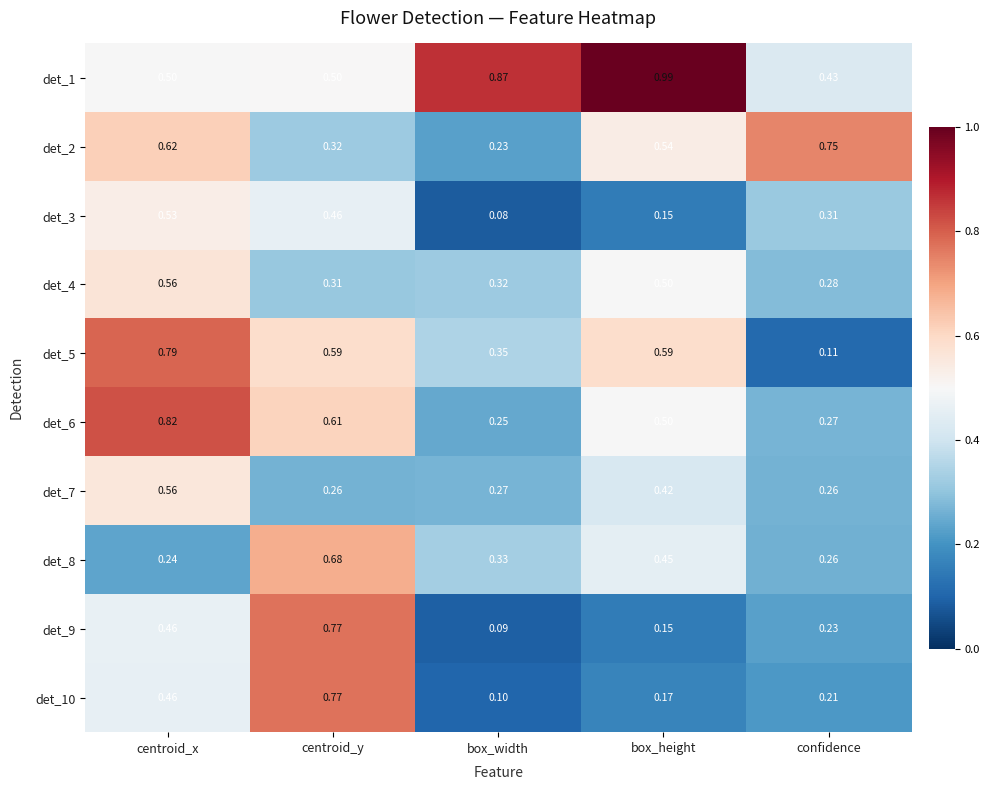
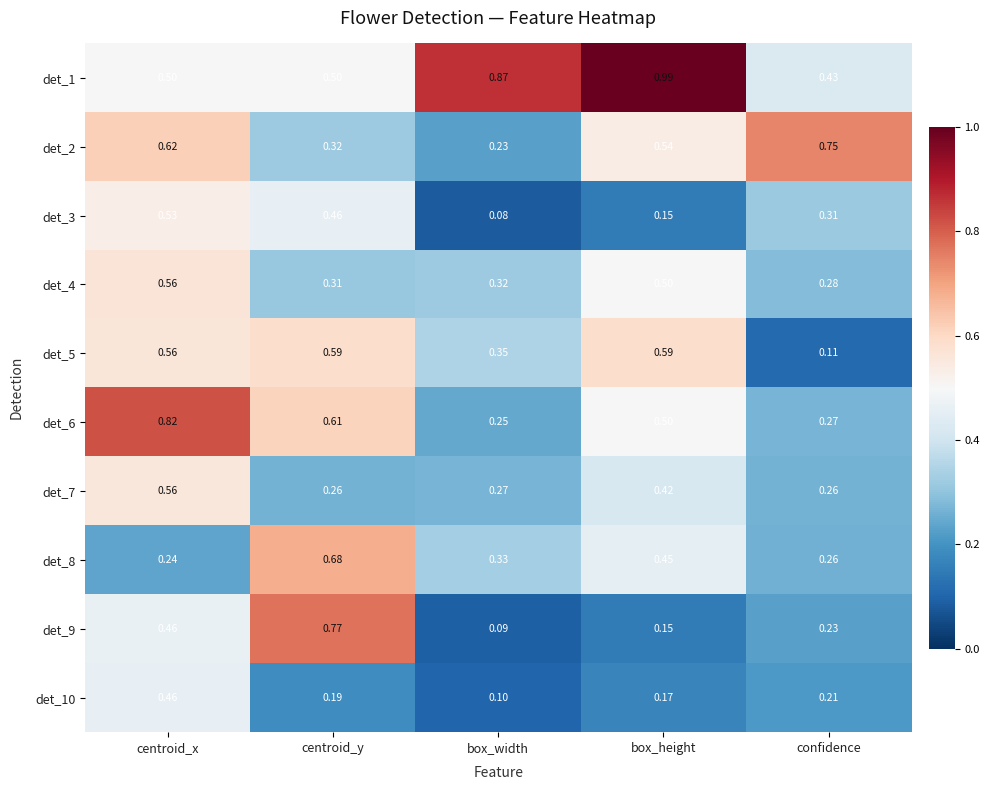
  {
    "det_1": {
      "box_width": 0.87,
      "box_height": 0.99
    },
    "det_2": {
      "centroid_x": 0.62,
      "centroid_y": 0.32,
      "box_width": 0.23,
      "confidence": 0.75
    },
    "det_3": {
      "box_width": 0.08,
      "box_height": 0.15,
      "confidence": 0.31
    },
    "det_4": {
      "centroid_x": 0.56,
      "centroid_y": 0.31,
      "box_width": 0.32,
      "confidence": 0.28
    },
    "det_5": {
-     "centroid_x": 0.79,
+     "centroid_x": 0.56,
      "centroid_y": 0.59,
      "box_width": 0.35,
      "box_height": 0.59,
      "confidence": 0.11
    },
    "det_6": {
      "centroid_x": 0.82,
      "centroid_y": 0.61,
      "box_width": 0.25,
      "confidence": 0.27
    },
    "det_7": {
      "centroid_x": 0.56,
      "centroid_y": 0.26,
      "box_width": 0.27,
      "confidence": 0.26
    },
    "det_8": {
      "centroid_x": 0.24,
      "centroid_y": 0.68,
      "box_width": 0.33,
      "confidence": 0.26
    },
    "det_9": {
      "centroid_y": 0.77,
      "box_width": 0.09,
      "box_height": 0.15,
      "confidence": 0.23
    },
    "det_10": {
-     "centroid_y": 0.77,
+     "centroid_y": 0.19,
      "box_width": 0.10,
      "box_height": 0.17,
      "confidence": 0.21
    }
  }
